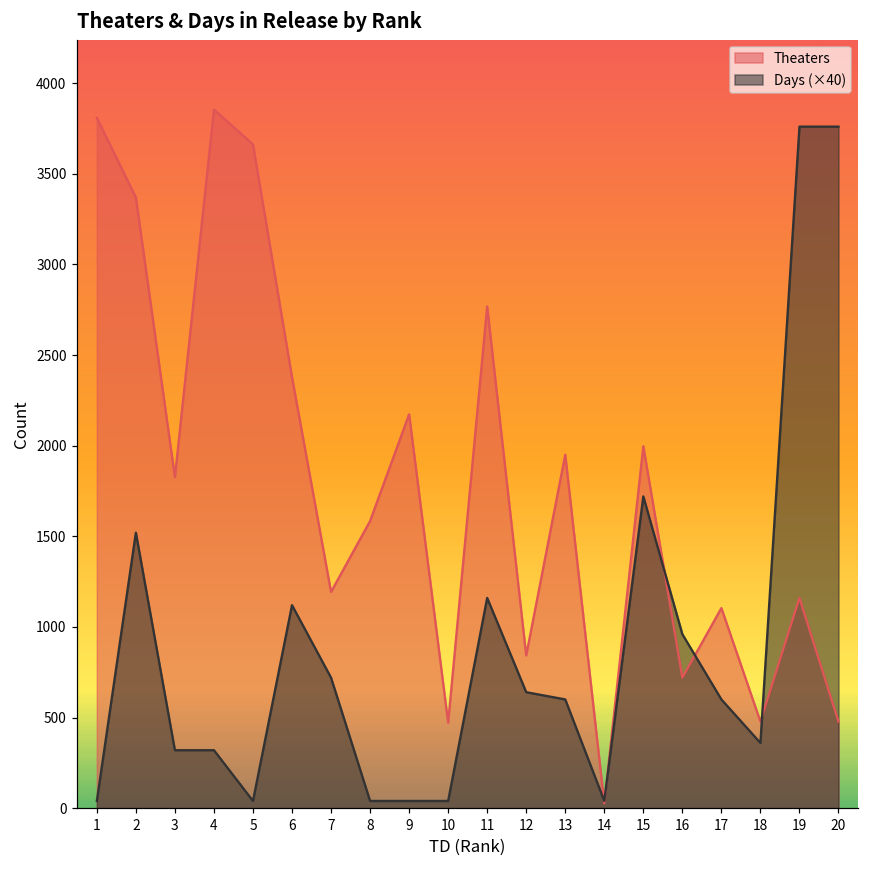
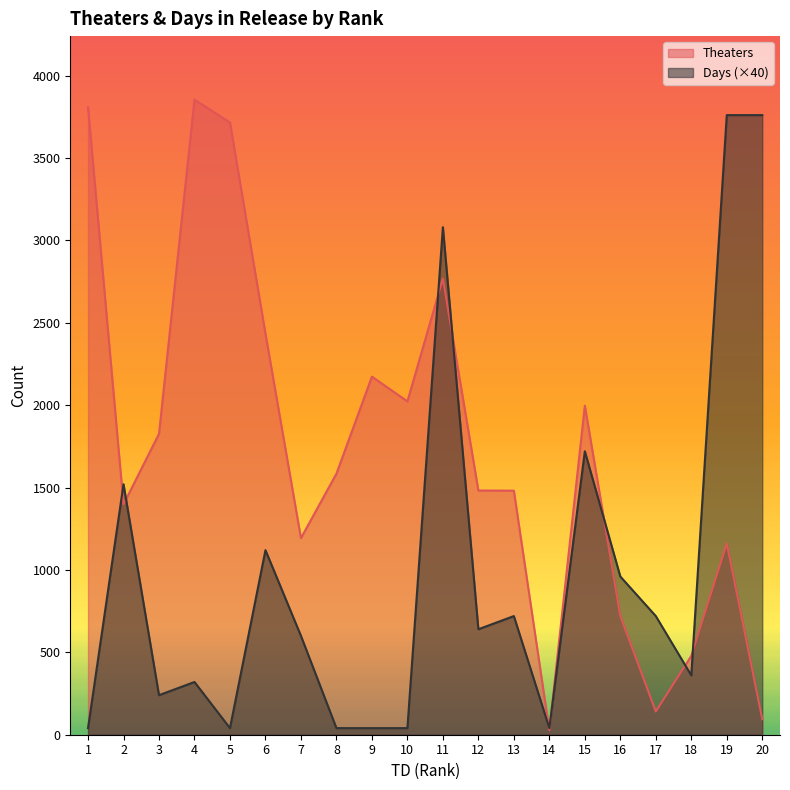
  {
    "Theaters": {
      "1": 3810,
-     "2": 3370,
+     "2": 1400,
      "3": 1830,
      "4": 3850,
-     "5": 3660,
-     "6": 2380,
+     "5": 3720,
+     "6": 2430,
      "7": 1190,
      "8": 1580,
      "9": 2170,
-     "10": 470,
+     "10": 2020,
      "11": 2770,
-     "12": 840,
-     "13": 1950,
+     "12": 1480,
+     "13": 1480,
      "15": 2000,
      "16": 720,
-     "17": 1100,
+     "17": 140,
      "18": 480,
      "19": 1160,
-     "20": 480
+     "20": 90
    },
    "Days (×40)": {
      "1": 40,
      "2": 1520,
-     "3": 320,
+     "3": 240,
      "4": 320,
      "5": 40,
      "6": 1120,
-     "7": 720,
+     "7": 600,
      "8": 40,
      "9": 40,
      "10": 40,
-     "11": 1160,
+     "11": 3080,
      "12": 640,
-     "13": 600,
+     "13": 720,
      "15": 1720,
      "16": 960,
-     "17": 600,
+     "17": 720,
      "18": 360,
      "19": 3760,
      "20": 3760
    }
  }
